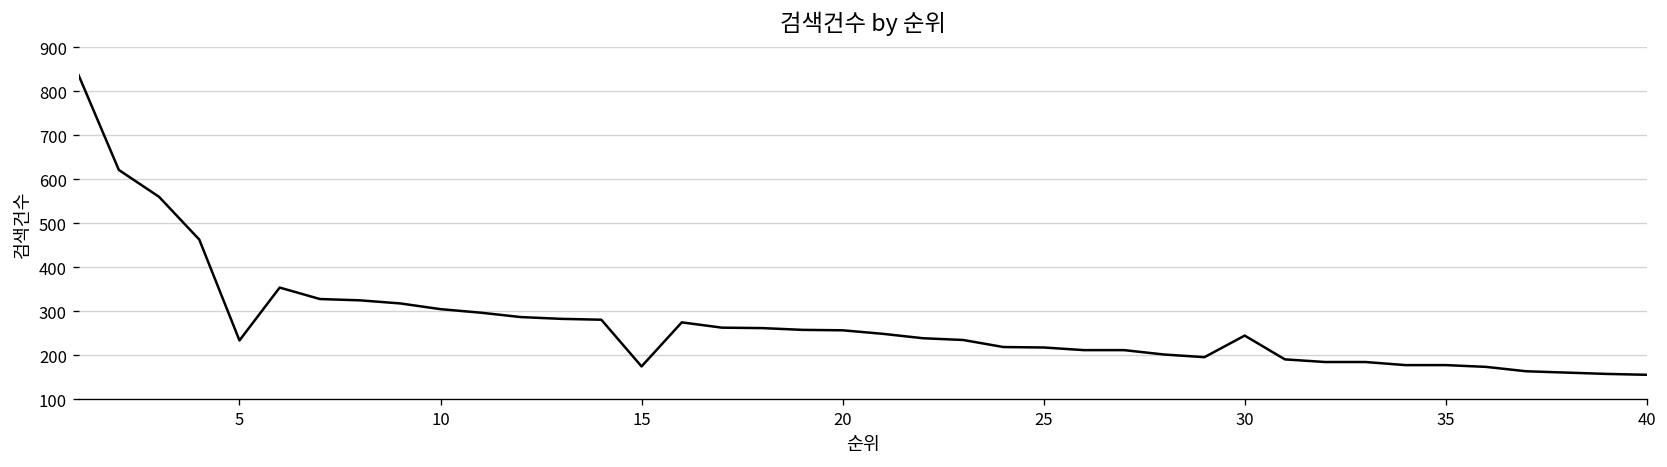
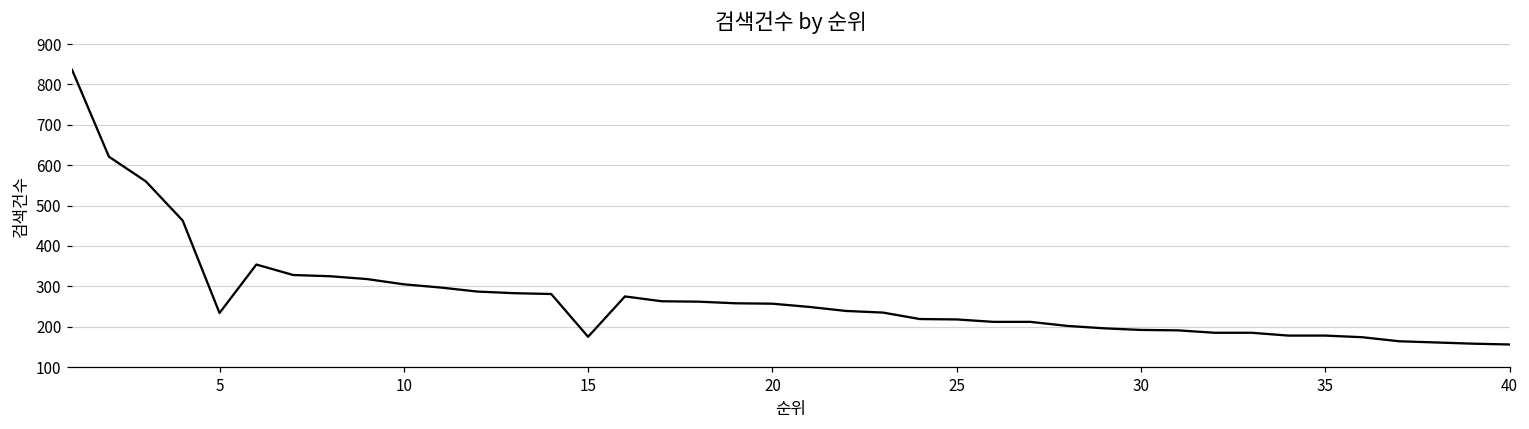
  {
    "5": 230,
    "10": 310,
    "15": 180,
    "20": 260,
    "25": 220,
-   "30": 250,
+   "30": 190,
    "35": 180,
    "40": 160
  }
